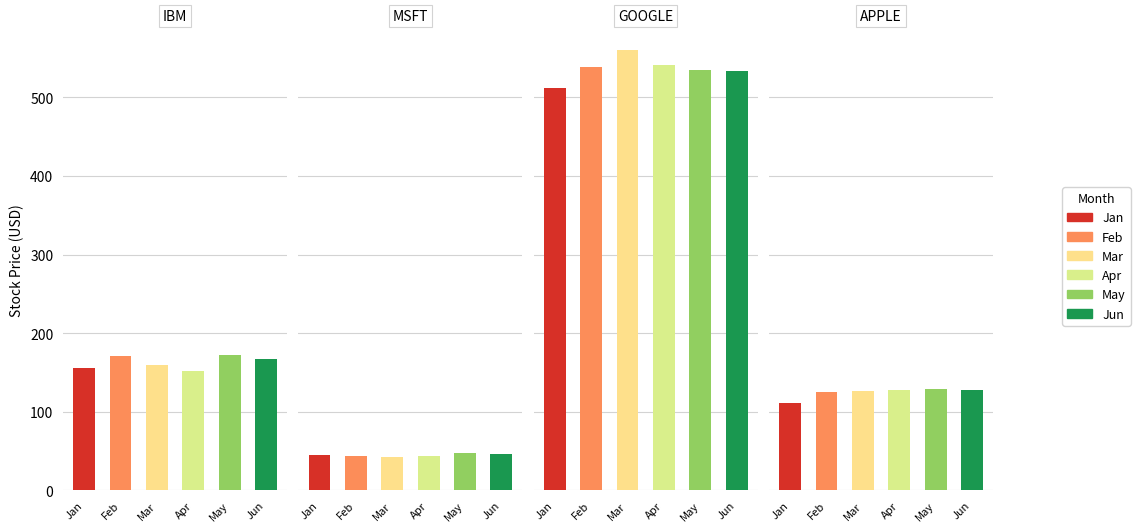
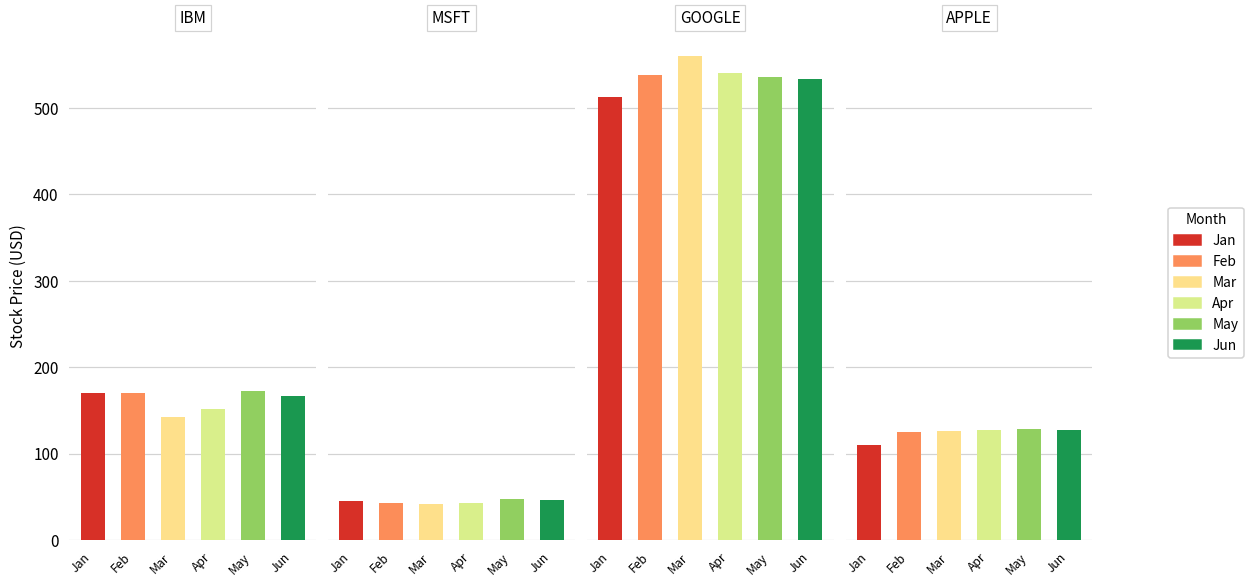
  {
    "IBM": {
-     "Jan": 160,
+     "Jan": 170,
      "Feb": 170,
-     "Mar": 160,
+     "Mar": 140,
      "Apr": 150,
      "May": 170,
      "Jun": 170
    }
  }
